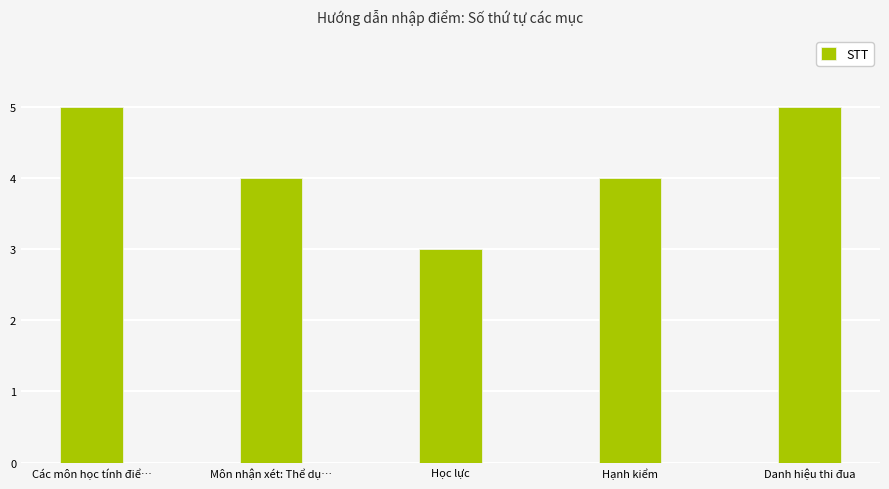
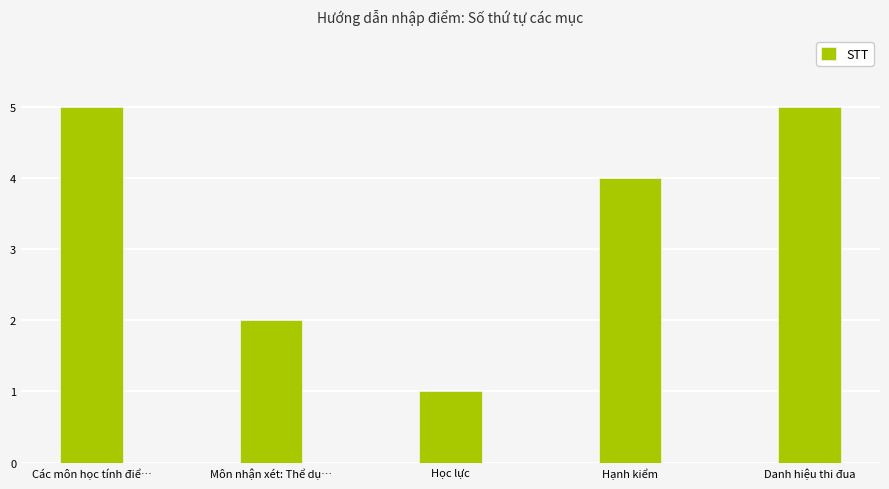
  {
    "Các môn học tính điể…": 5,
-   "Môn nhận xét: Thể dụ…": 4,
-   "Học lực": 3,
+   "Môn nhận xét: Thể dụ…": 2,
+   "Học lực": 1,
    "Hạnh kiểm": 4,
    "Danh hiệu thi đua": 5
  }
